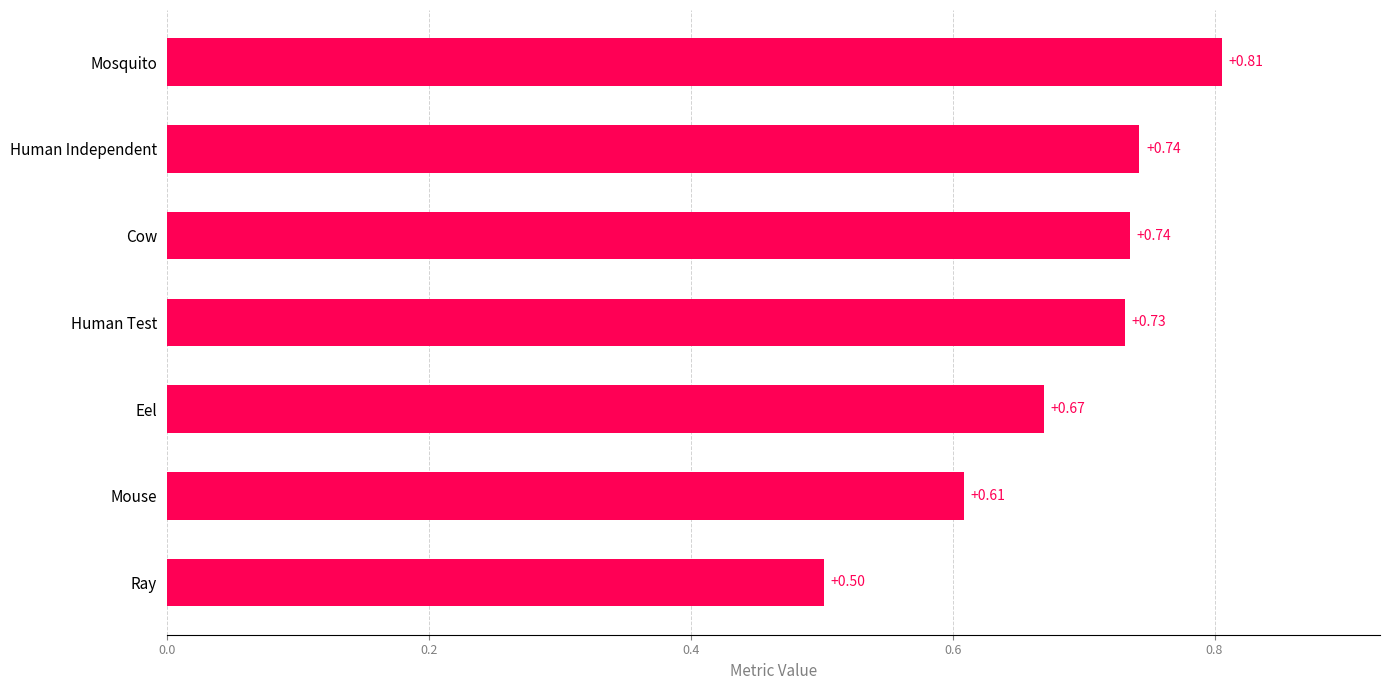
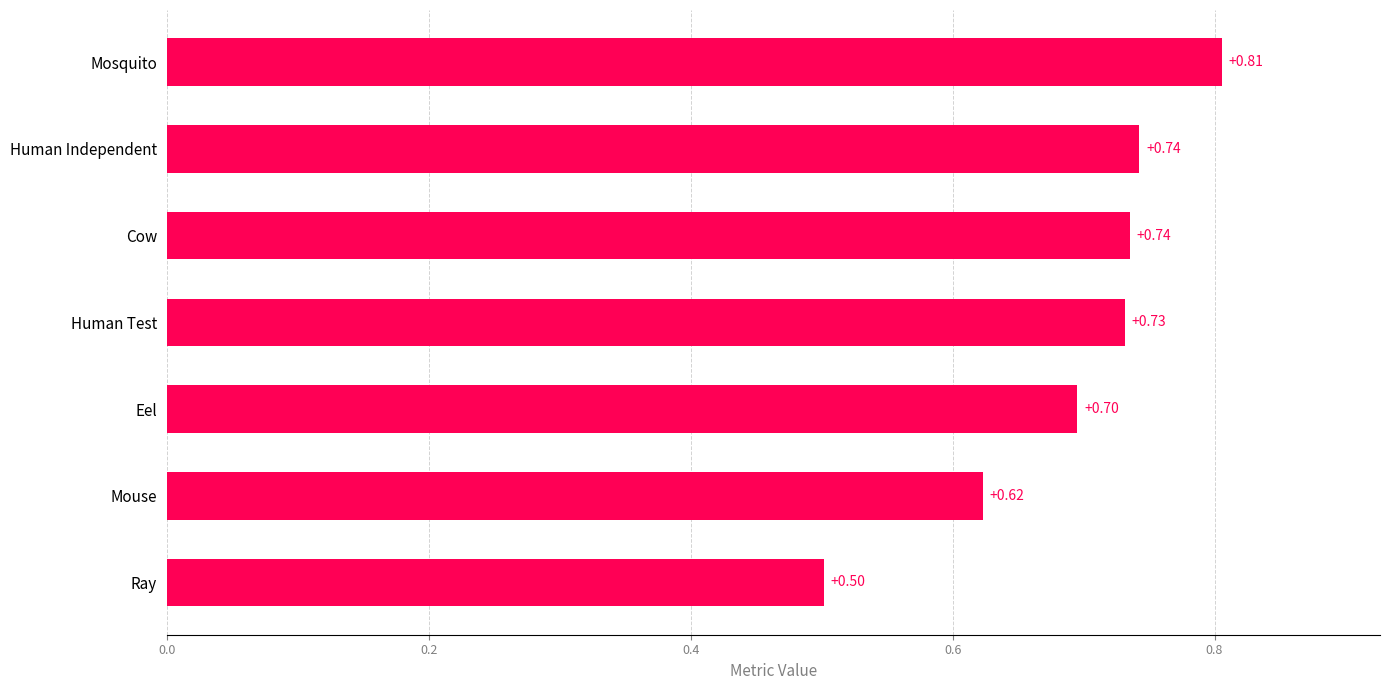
  {
    "Mosquito": "+0.81",
    "Human Independent": "+0.74",
    "Cow": "+0.74",
    "Human Test": "+0.73",
-   "Eel": "+0.67",
-   "Mouse": "+0.61",
+   "Eel": "+0.70",
+   "Mouse": "+0.62",
    "Ray": "+0.50"
  }
